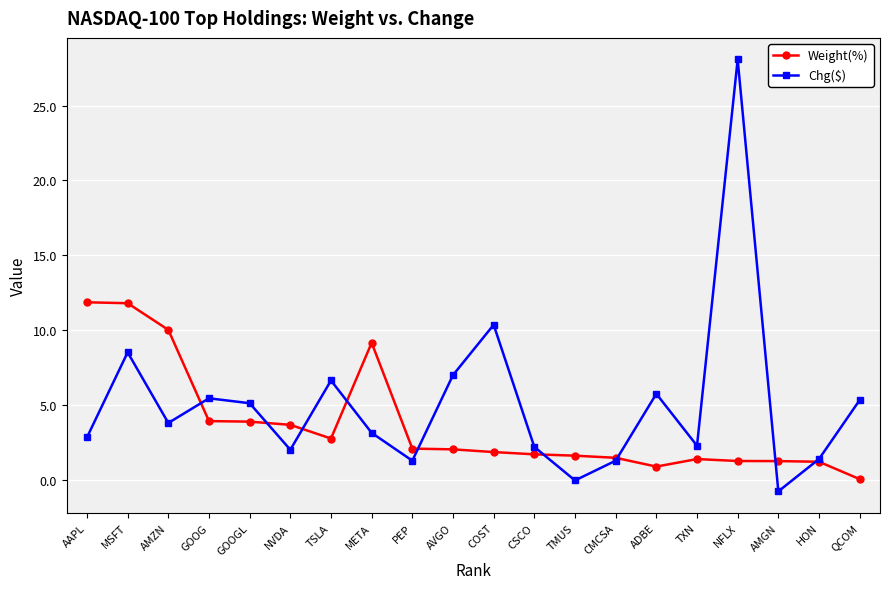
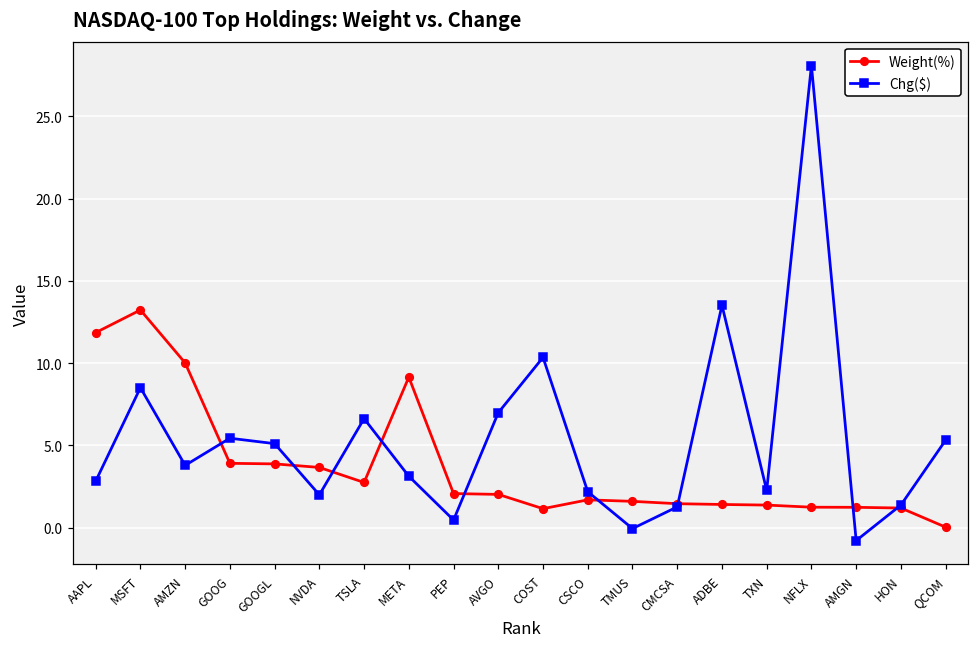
  {
    "Weight(%)": {
      "AAPL": 11.9,
-     "MSFT": 11.8,
+     "MSFT": 13.2,
      "AMZN": 10.0,
      "GOOG": 3.9,
      "GOOGL": 3.9,
      "NVDA": 3.7,
      "TSLA": 2.8,
      "META": 9.2,
      "PEP": 2.1,
      "AVGO": 2.0,
-     "COST": 1.8,
+     "COST": 1.2,
      "CSCO": 1.7,
      "TMUS": 1.6,
      "CMCSA": 1.5,
-     "ADBE": 0.9,
+     "ADBE": 1.4,
      "TXN": 1.4,
      "NFLX": 1.2,
      "AMGN": 1.2,
      "HON": 1.2,
      "QCOM": 0.0
    },
    "Chg($)": {
      "AAPL": 2.8,
      "MSFT": 8.5,
      "AMZN": 3.8,
      "GOOG": 5.4,
      "GOOGL": 5.1,
      "NVDA": 2.0,
      "TSLA": 6.6,
      "META": 3.1,
-     "PEP": 1.3,
+     "PEP": 0.5,
      "AVGO": 7.0,
      "COST": 10.4,
      "CSCO": 2.2,
      "TMUS": -0.1,
      "CMCSA": 1.3,
-     "ADBE": 5.7,
+     "ADBE": 13.5,
      "TXN": 2.3,
      "NFLX": 28.1,
      "AMGN": -0.8,
      "HON": 1.4,
      "QCOM": 5.3
    }
  }
